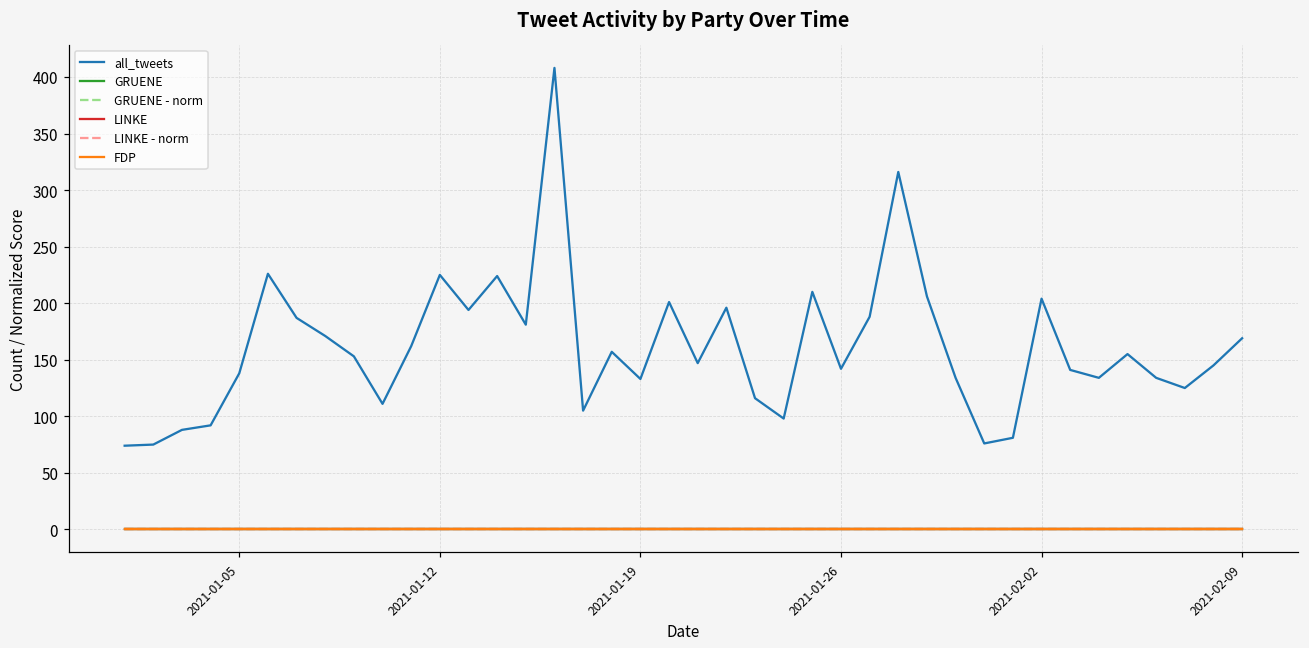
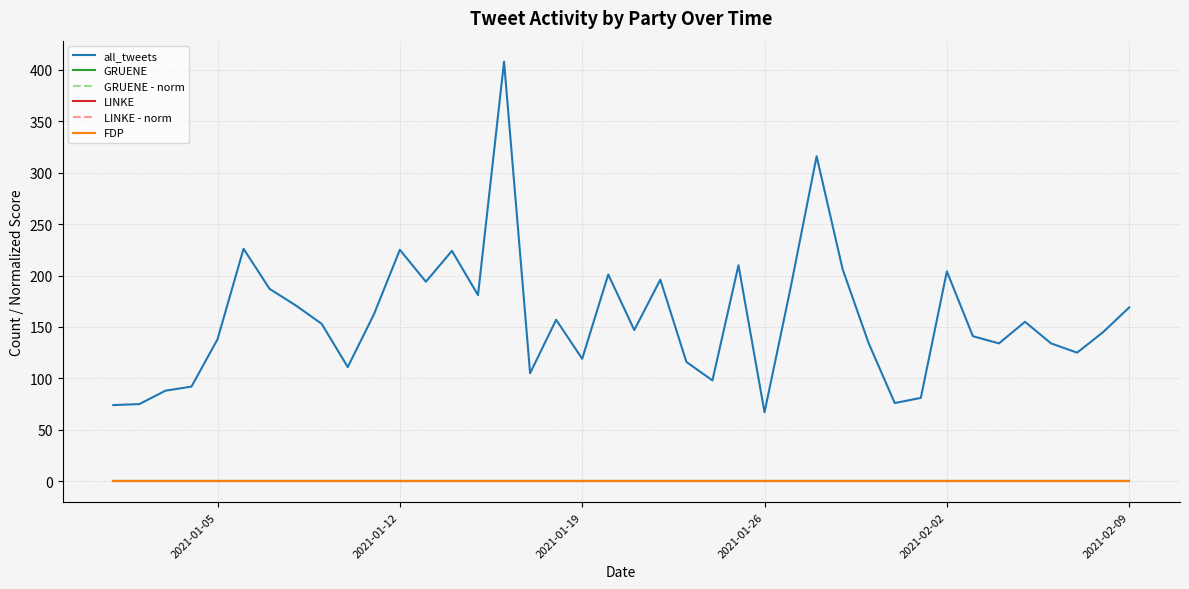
  {
    "all_tweets": {
      "2021-01-05": 138,
      "2021-01-12": 225,
-     "2021-01-19": 133,
-     "2021-01-26": 142,
+     "2021-01-19": 119,
+     "2021-01-26": 67,
      "2021-02-02": 204,
      "2021-02-09": 169
    },
    "FDP": {
      "2021-01-05": 0,
      "2021-01-12": 0,
      "2021-01-19": 0,
      "2021-01-26": 0,
      "2021-02-02": 0,
      "2021-02-09": 0
    }
  }
